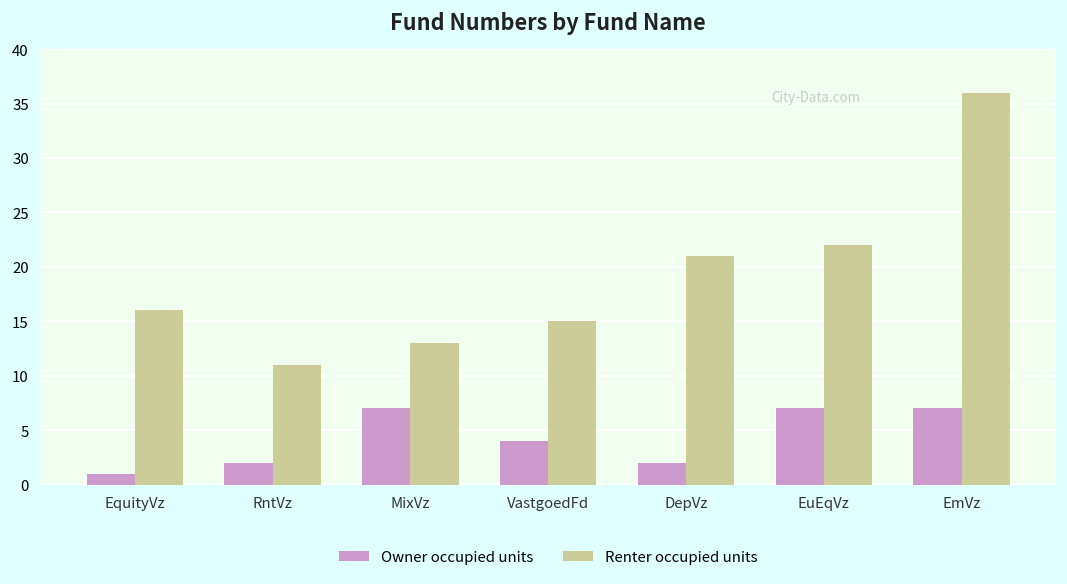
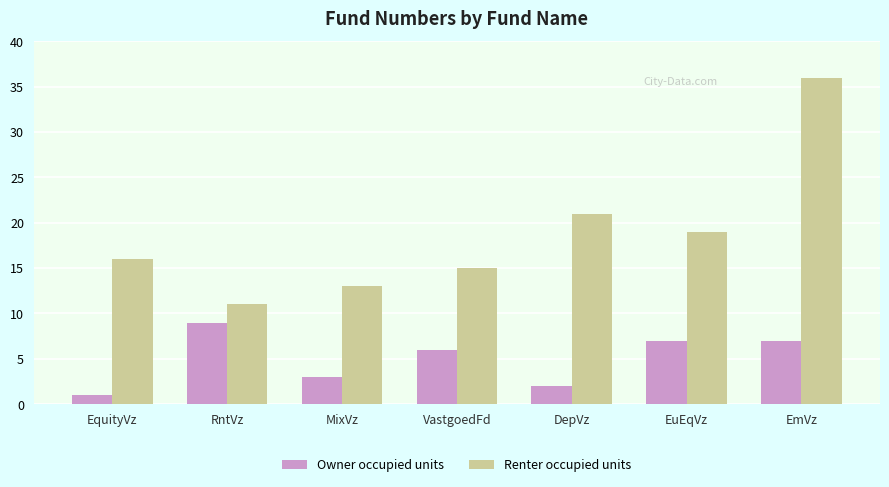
  {
    "Owner occupied units": {
      "EquityVz": 1,
-     "RntVz": 2,
-     "MixVz": 7,
-     "VastgoedFd": 4,
+     "RntVz": 9,
+     "MixVz": 3,
+     "VastgoedFd": 6,
      "DepVz": 2,
      "EuEqVz": 7,
      "EmVz": 7
    },
    "Renter occupied units": {
      "EquityVz": 16,
      "RntVz": 11,
      "MixVz": 13,
      "VastgoedFd": 15,
      "DepVz": 21,
-     "EuEqVz": 22,
+     "EuEqVz": 19,
      "EmVz": 36
    }
  }
